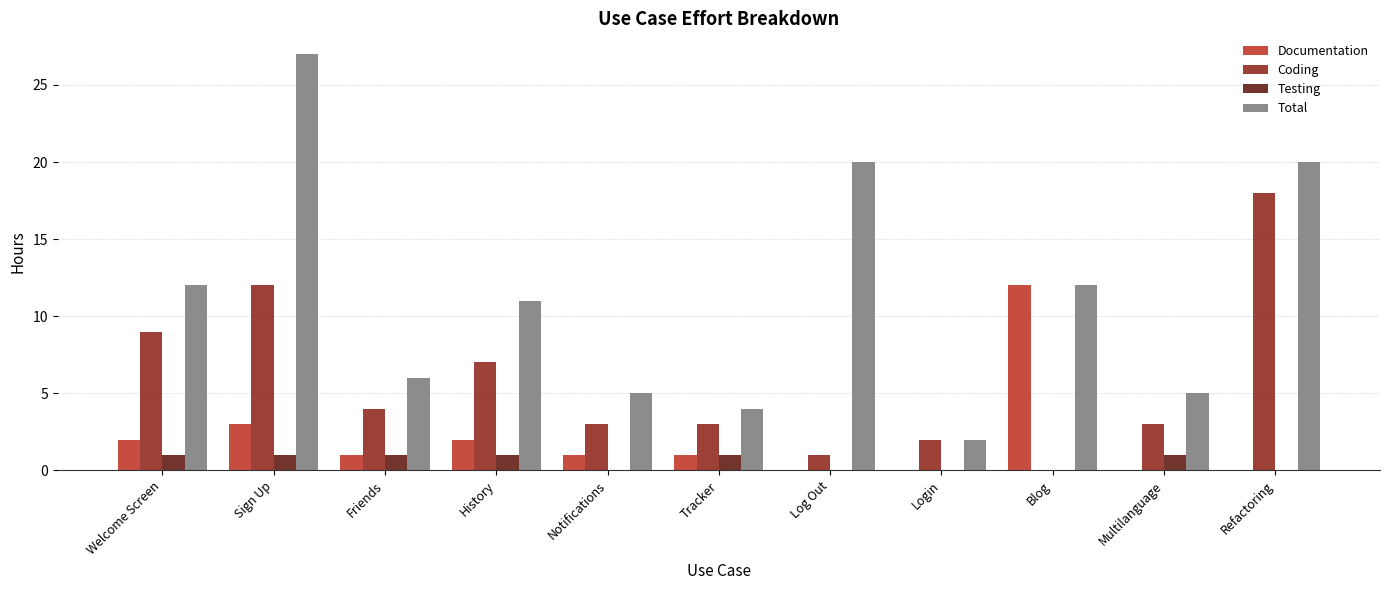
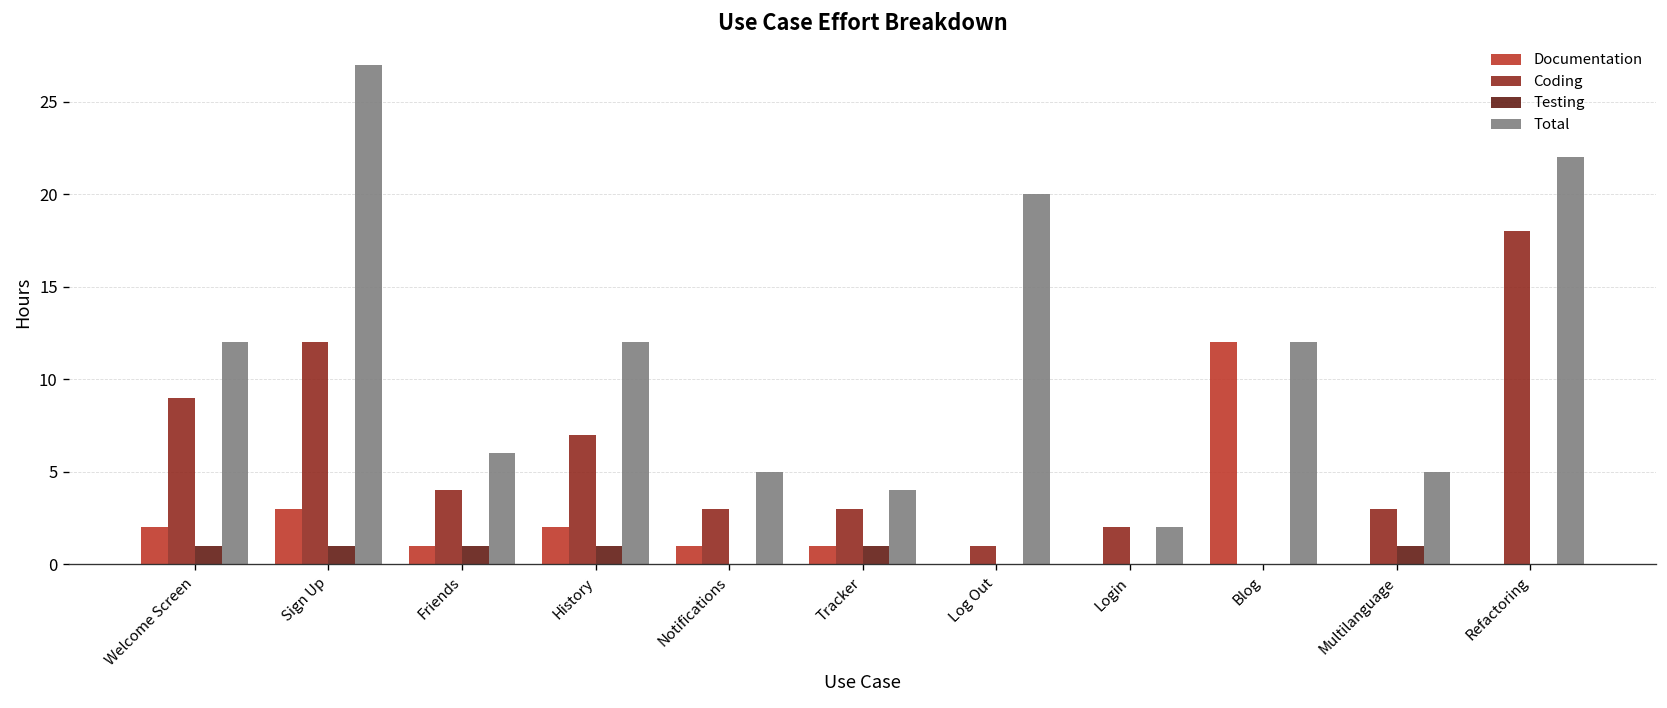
  {
    "Total": {
      "Welcome Screen": 12,
      "Sign Up": 27,
      "Friends": 6,
-     "History": 11,
+     "History": 12,
      "Notifications": 5,
      "Tracker": 4,
      "Log Out": 20,
      "Login": 2,
      "Blog": 12,
      "Multilanguage": 5,
-     "Refactoring": 20
+     "Refactoring": 22
    }
  }
